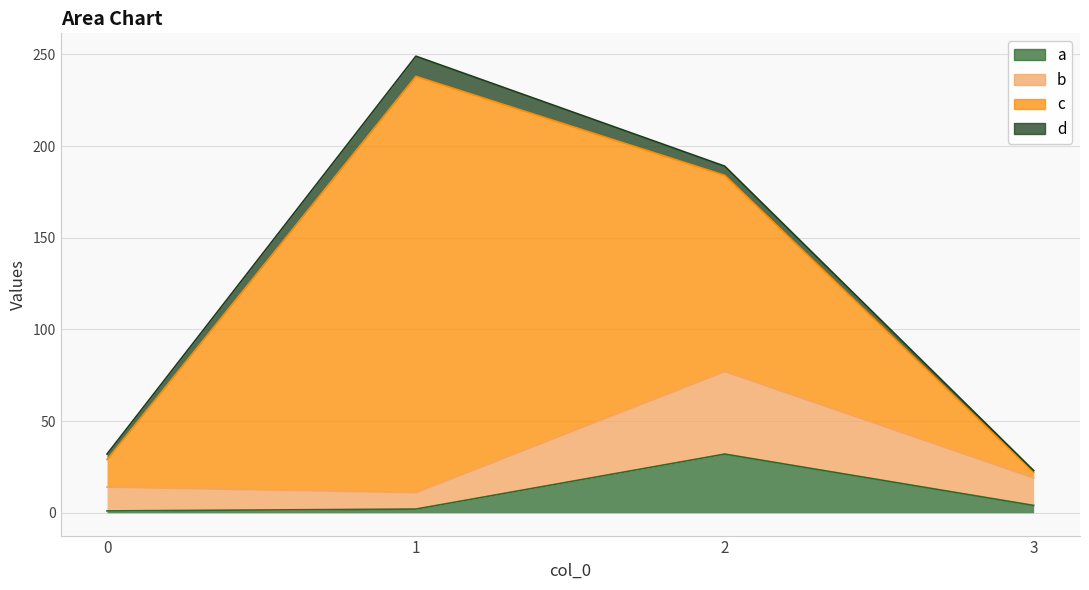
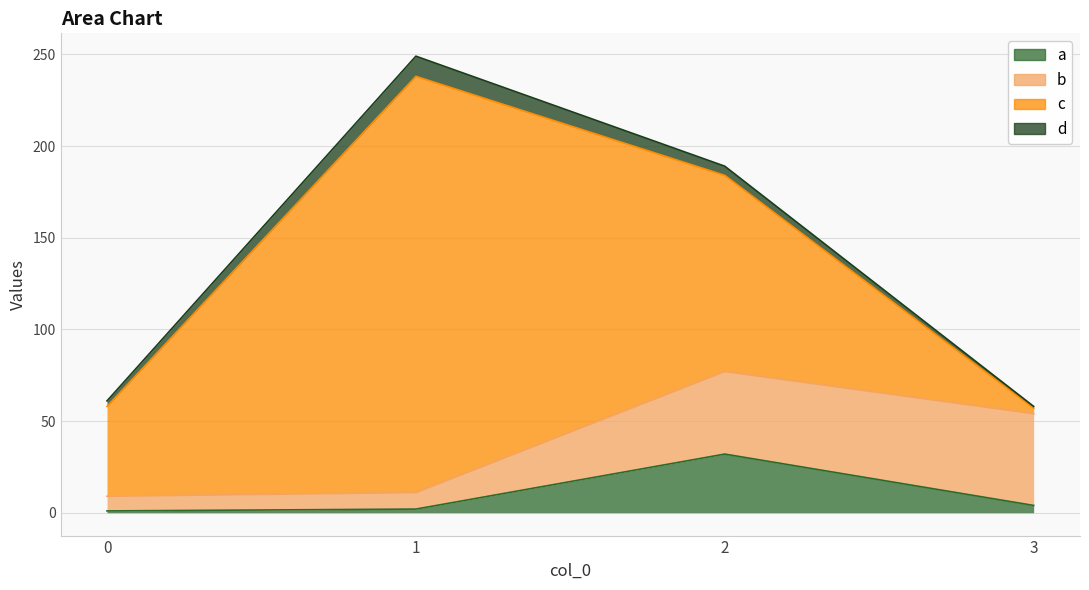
  {
    "b": {
-     "0": 13,
+     "0": 8,
      "1": 9,
      "2": 45,
-     "3": 15
+     "3": 50
    },
    "c": {
-     "0": 15,
+     "0": 49,
      "1": 227,
      "2": 107
    }
  }
